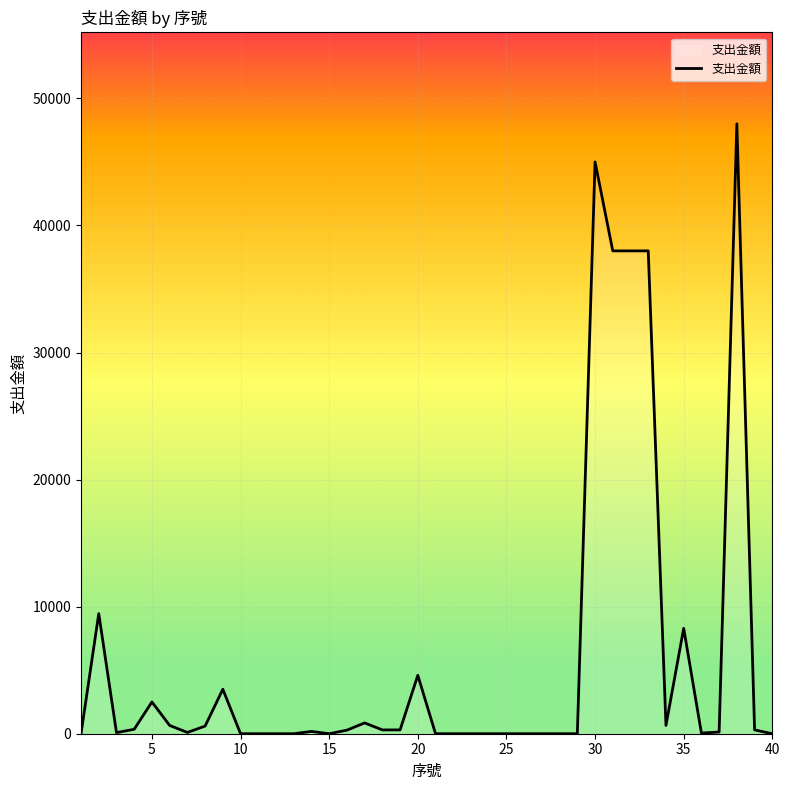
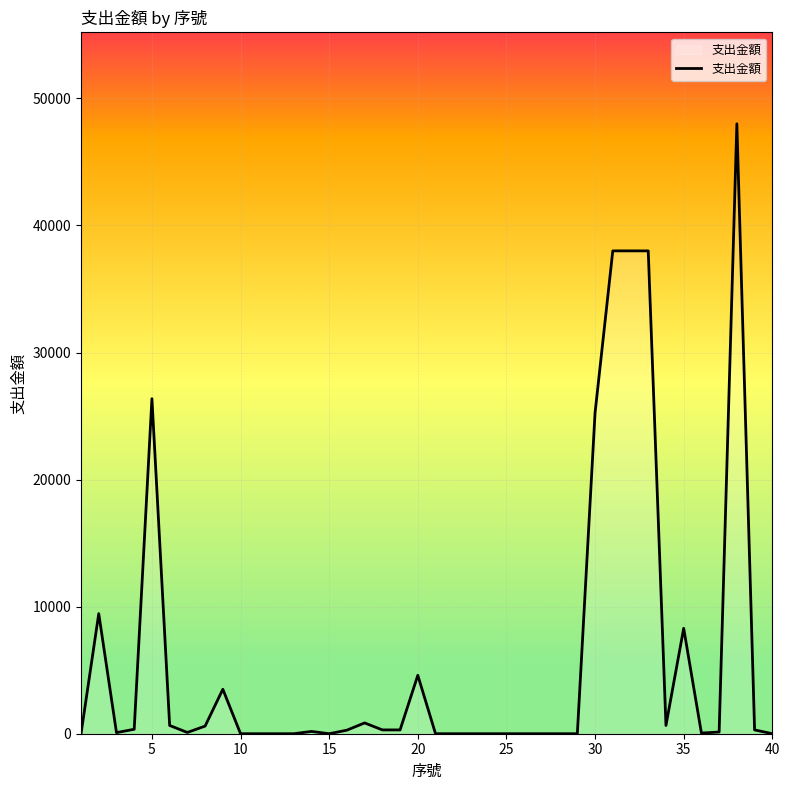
  {
-   "5": 2500,
+   "5": 26400,
    "10": 0,
    "15": 0,
    "20": 4600,
    "25": 0,
-   "30": 45000,
+   "30": 25300,
    "35": 8300,
    "40": 0
  }
